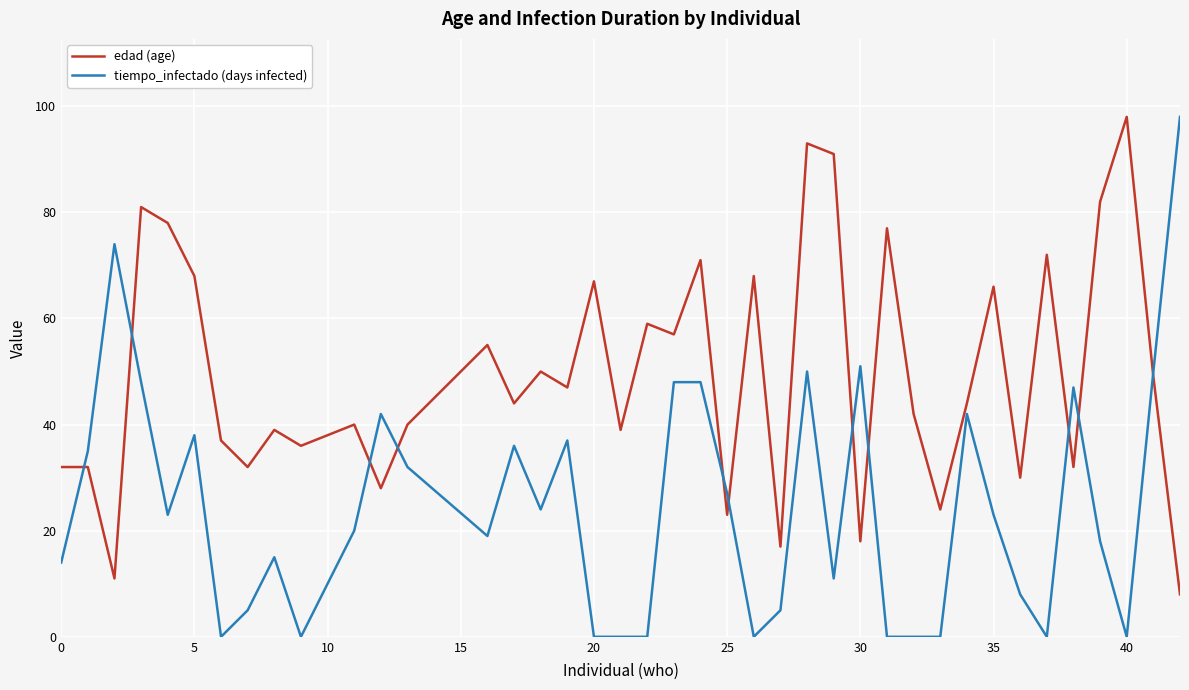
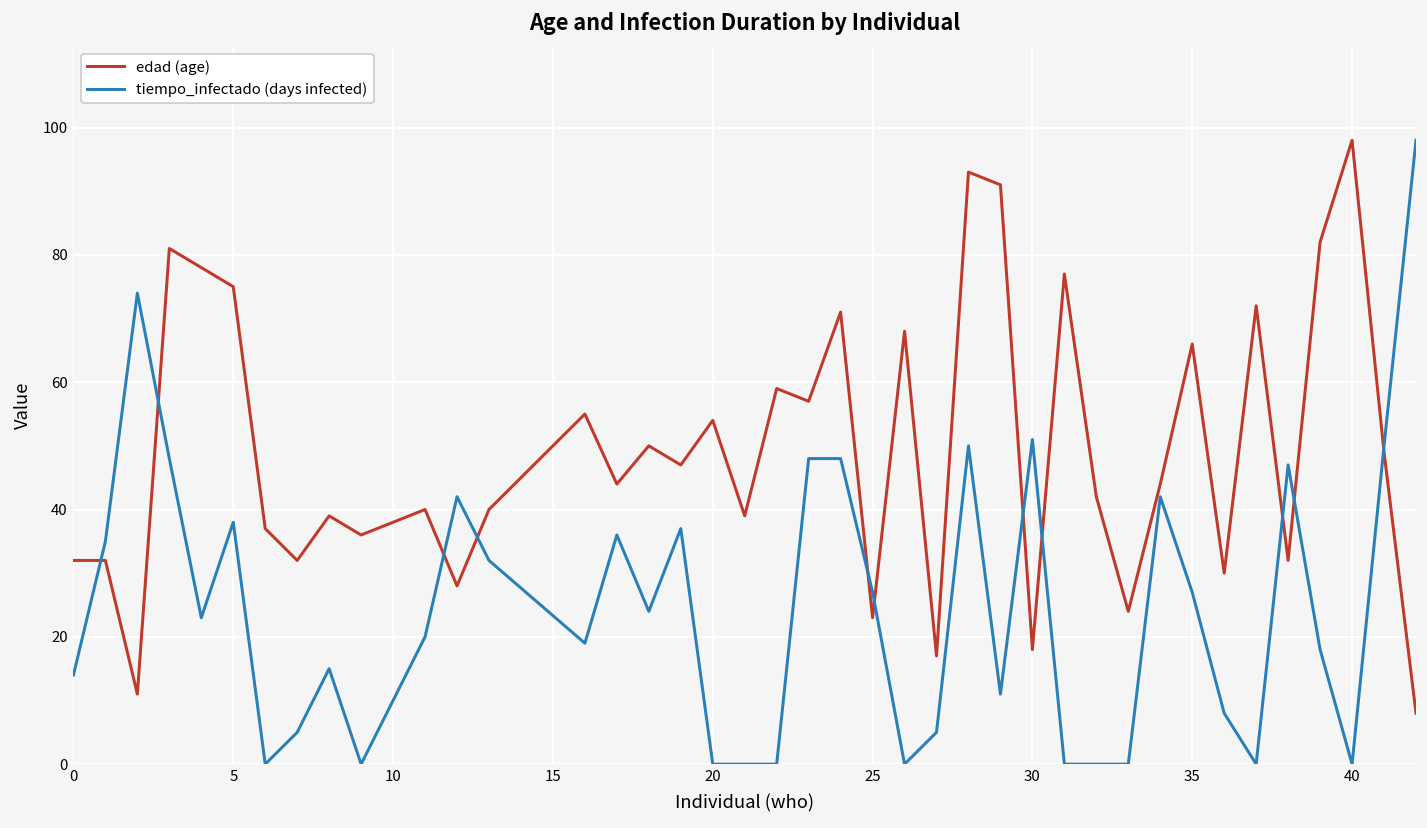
  {
    "edad (age)": {
      "0": 32,
-     "5": 68,
-     "20": 67,
+     "5": 75,
+     "20": 54,
      "25": 23,
      "30": 18,
      "35": 66,
      "40": 98
    },
    "tiempo_infectado (days infected)": {
      "0": 14,
      "5": 38,
      "20": 0,
      "25": 27,
      "30": 51,
-     "35": 23,
+     "35": 27,
      "40": 0
    }
  }
